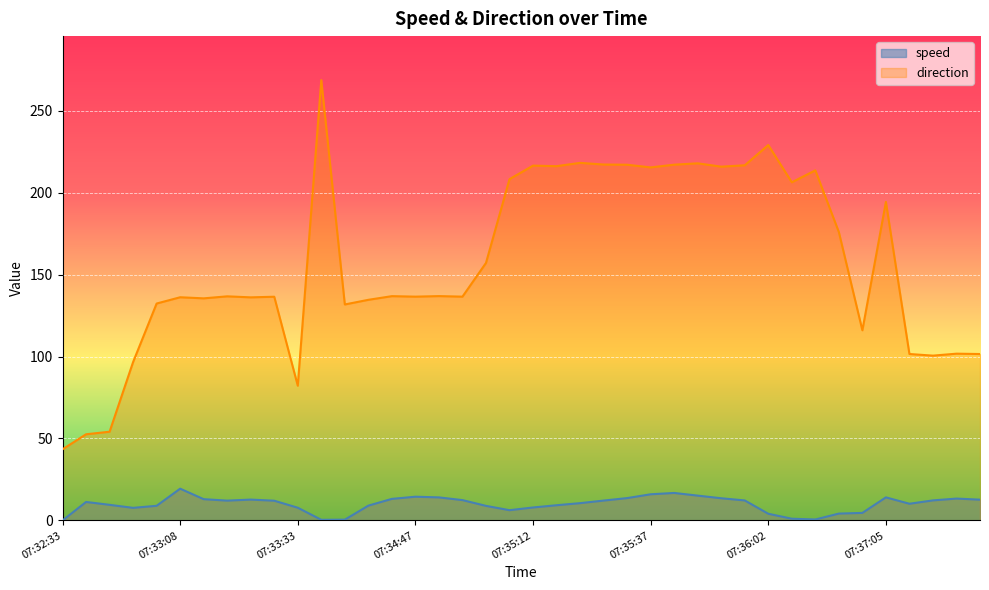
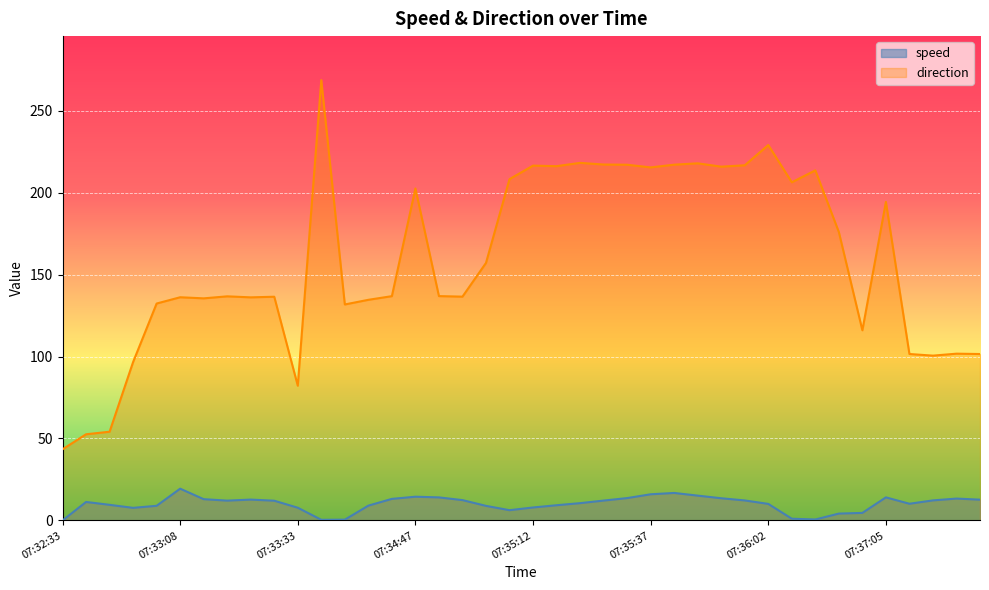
  {
    "speed": {
      "07:32:33": 0,
      "07:33:08": 19,
      "07:33:33": 8,
      "07:34:47": 14,
      "07:35:12": 8,
      "07:35:37": 16,
-     "07:36:02": 4,
+     "07:36:02": 10,
      "07:37:05": 14
    },
    "direction": {
      "07:32:33": 43,
      "07:33:08": 136,
      "07:33:33": 82,
-     "07:34:47": 137,
+     "07:34:47": 203,
      "07:35:12": 216,
      "07:35:37": 215,
      "07:36:02": 229,
      "07:37:05": 194
    }
  }
